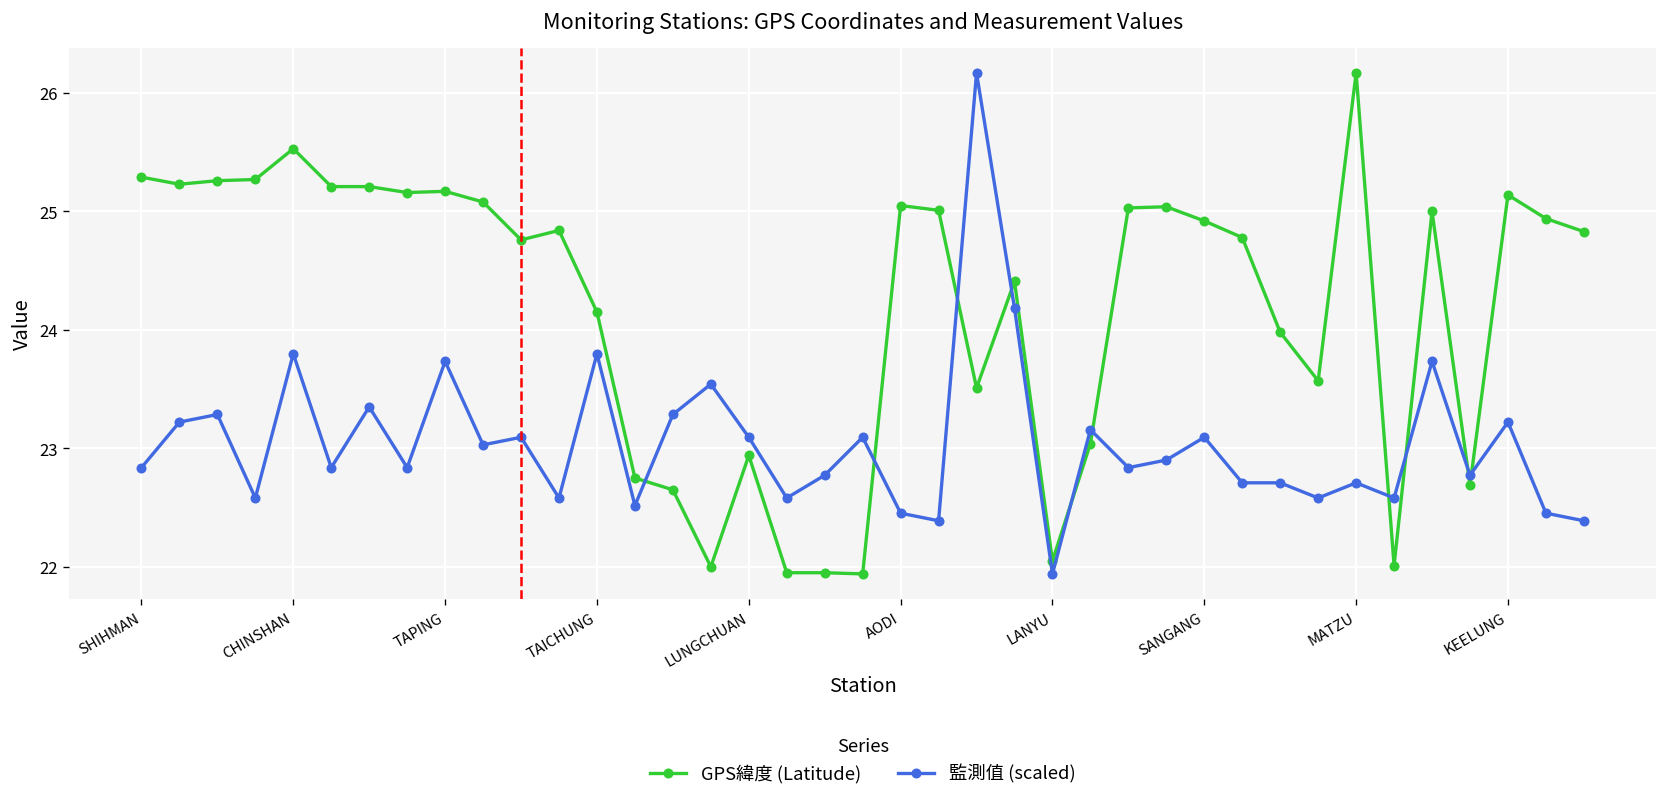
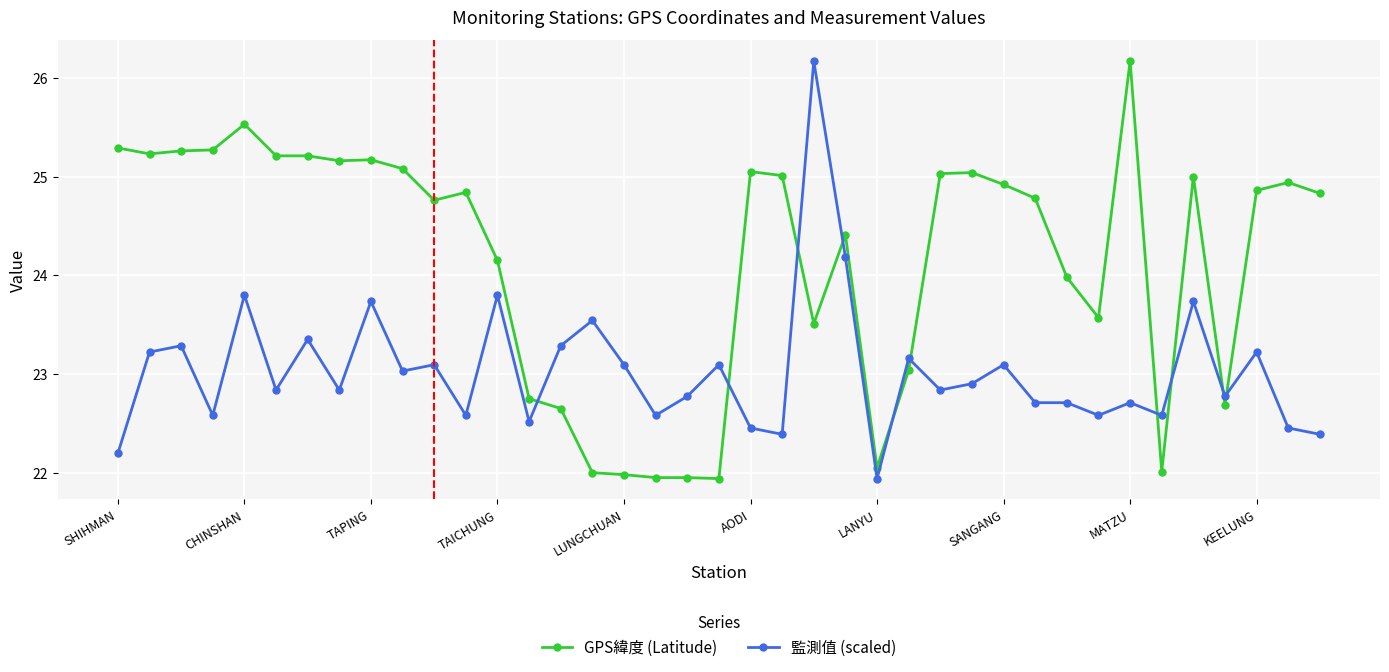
  {
    "GPS緯度 (Latitude)": {
      "SHIHMAN": 25.3,
      "CHINSHAN": 25.5,
      "TAPING": 25.2,
      "TAICHUNG": 24.2,
-     "LUNGCHUAN": 22.9,
+     "LUNGCHUAN": 22.0,
      "AODI": 25.1,
      "LANYU": 22.1,
      "SANGANG": 24.9,
      "MATZU": 26.2,
-     "KEELUNG": 25.1
+     "KEELUNG": 24.9
    },
    "監測值 (scaled)": {
-     "SHIHMAN": 22.8,
+     "SHIHMAN": 22.2,
      "CHINSHAN": 23.8,
      "TAPING": 23.7,
      "TAICHUNG": 23.8,
      "LUNGCHUAN": 23.1,
      "AODI": 22.5,
      "LANYU": 21.9,
      "SANGANG": 23.1,
      "MATZU": 22.7,
      "KEELUNG": 23.2
    }
  }
